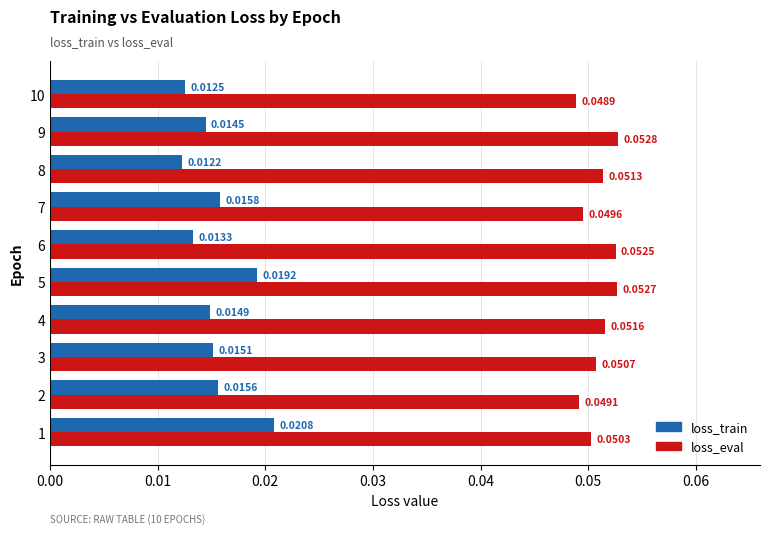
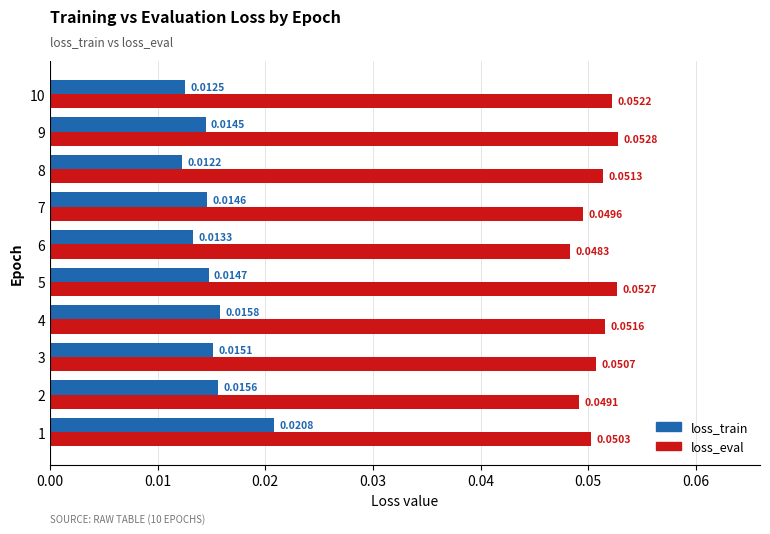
  {
    "loss_train": {
      "10": 0.0125,
      "9": 0.0145,
      "8": 0.0122,
-     "7": 0.0158,
+     "7": 0.0146,
      "6": 0.0133,
-     "5": 0.0192,
-     "4": 0.0149,
+     "5": 0.0147,
+     "4": 0.0158,
      "3": 0.0151,
      "2": 0.0156,
      "1": 0.0208
    },
    "loss_eval": {
-     "10": 0.0489,
+     "10": 0.0522,
      "9": 0.0528,
      "8": 0.0513,
      "7": 0.0496,
-     "6": 0.0525,
+     "6": 0.0483,
      "5": 0.0527,
      "4": 0.0516,
      "3": 0.0507,
      "2": 0.0491,
      "1": 0.0503
    }
  }
